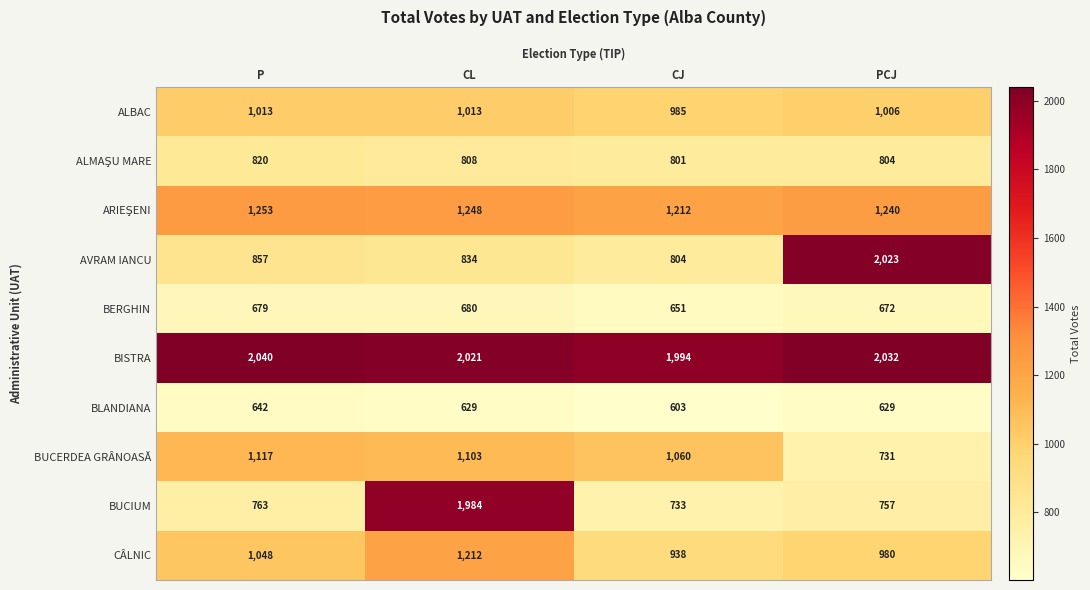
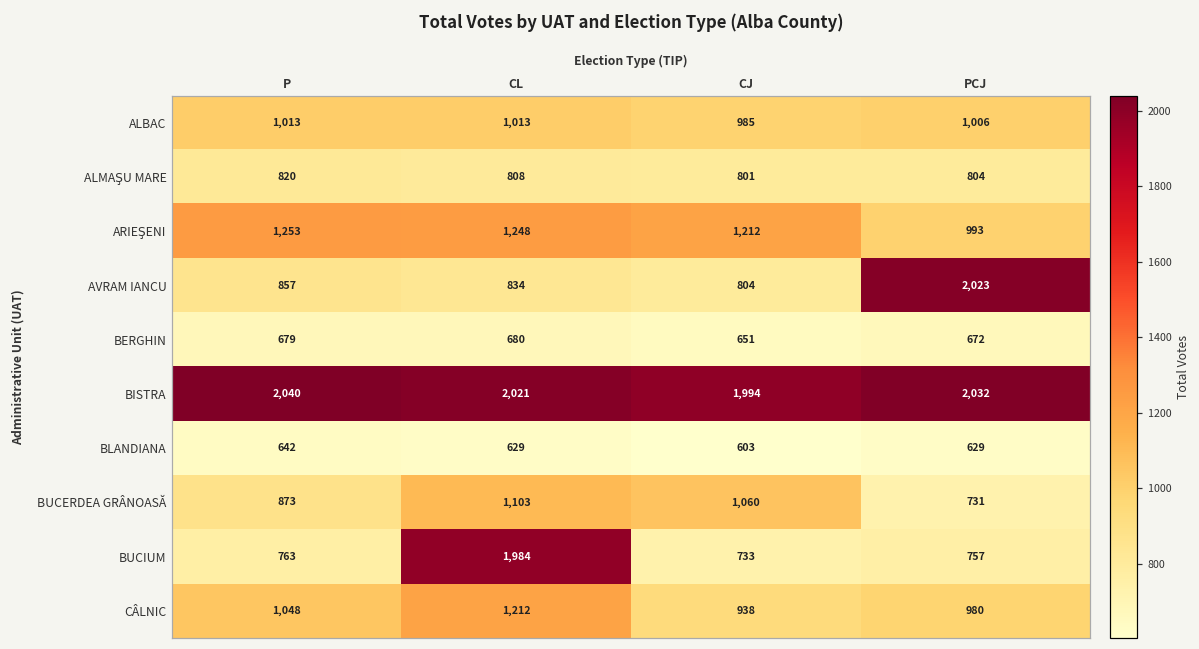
  {
    "ALBAC": {
      "P": "1,013",
      "CL": "1,013",
      "CJ": "985",
      "PCJ": "1,006"
    },
    "ALMAŞU MARE": {
      "P": "820",
      "CL": "808",
      "CJ": "801",
      "PCJ": "804"
    },
    "ARIEŞENI": {
      "P": "1,253",
      "CL": "1,248",
      "CJ": "1,212",
-     "PCJ": "1,240"
+     "PCJ": "993"
    },
    "AVRAM IANCU": {
      "P": "857",
      "CL": "834",
      "CJ": "804",
      "PCJ": "2,023"
    },
    "BERGHIN": {
      "P": "679",
      "CL": "680",
      "CJ": "651",
      "PCJ": "672"
    },
    "BISTRA": {
      "P": "2,040",
      "CL": "2,021",
      "CJ": "1,994",
      "PCJ": "2,032"
    },
    "BLANDIANA": {
      "P": "642",
      "CL": "629",
      "CJ": "603",
      "PCJ": "629"
    },
    "BUCERDEA GRÂNOASĂ": {
-     "P": "1,117",
+     "P": "873",
      "CL": "1,103",
      "CJ": "1,060",
      "PCJ": "731"
    },
    "BUCIUM": {
      "P": "763",
      "CL": "1,984",
      "CJ": "733",
      "PCJ": "757"
    },
    "CÂLNIC": {
      "P": "1,048",
      "CL": "1,212",
      "CJ": "938",
      "PCJ": "980"
    }
  }
